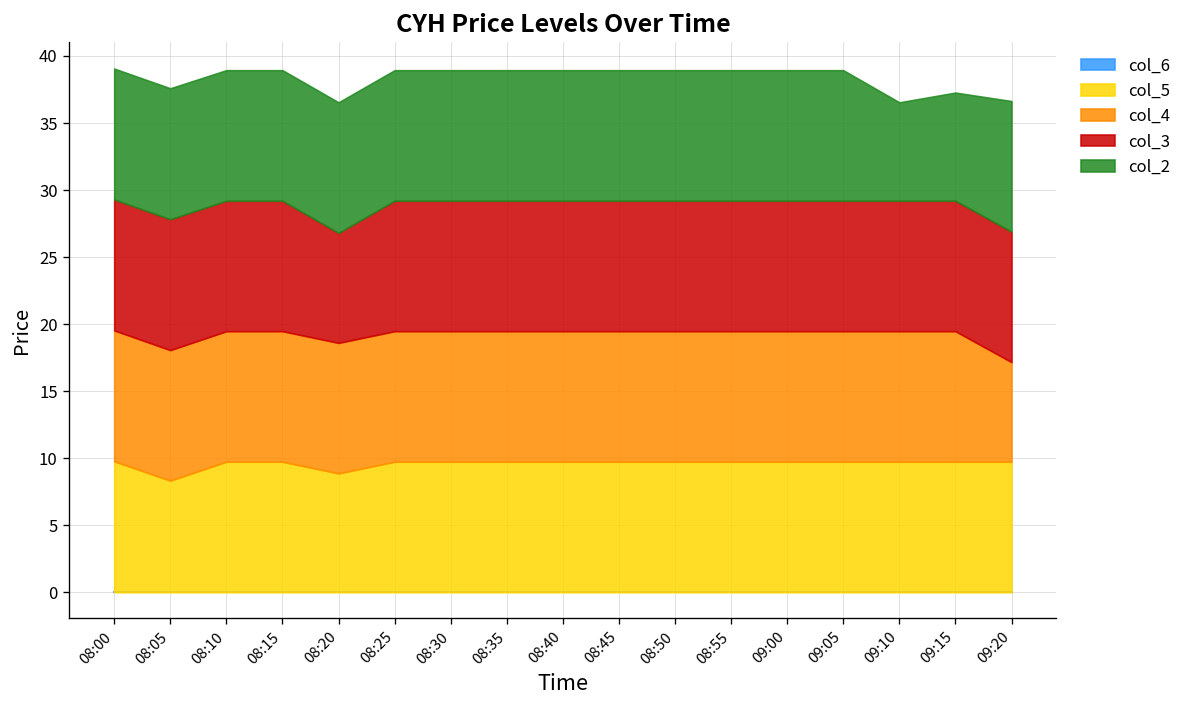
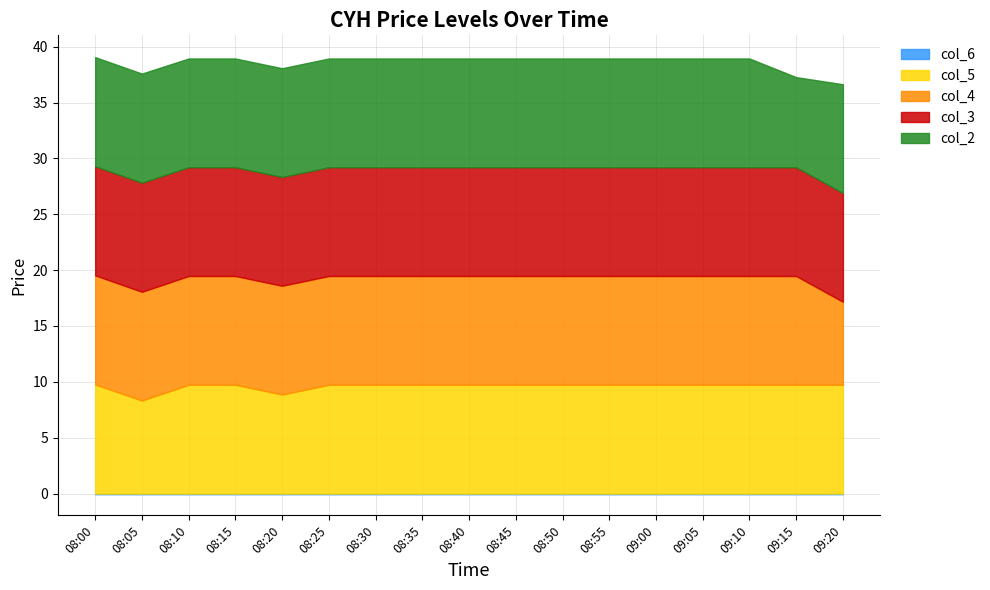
  {
    "col_6": {
      "08:00": 0.0,
      "08:05": 0.0,
      "08:10": 0.0,
      "08:15": 0.0,
      "08:20": 0.0,
      "08:25": 0.0,
      "08:30": 0.0,
      "08:35": 0.0,
      "08:40": 0.0,
      "08:45": 0.0,
      "08:50": 0.0,
      "08:55": 0.0,
      "09:00": 0.0,
      "09:05": 0.0,
      "09:10": 0.0,
      "09:15": 0.0,
      "09:20": 0.0
    },
    "col_5": {
      "08:00": 9.8,
      "08:05": 8.3,
      "08:10": 9.7,
      "08:15": 9.7,
      "08:20": 8.9,
      "08:25": 9.7,
      "08:30": 9.7,
      "08:35": 9.7,
      "08:40": 9.7,
      "08:45": 9.7,
      "08:50": 9.7,
      "08:55": 9.7,
      "09:00": 9.7,
      "09:05": 9.7,
      "09:10": 9.7,
      "09:15": 9.7,
      "09:20": 9.7
    },
    "col_4": {
      "08:00": 9.8,
      "08:05": 9.7,
      "08:10": 9.7,
      "08:15": 9.7,
      "08:20": 9.7,
      "08:25": 9.7,
      "08:30": 9.7,
      "08:35": 9.7,
      "08:40": 9.7,
      "08:45": 9.7,
      "08:50": 9.7,
      "08:55": 9.7,
      "09:00": 9.7,
      "09:05": 9.7,
      "09:10": 9.7,
      "09:15": 9.7,
      "09:20": 7.4
    },
    "col_3": {
      "08:00": 9.8,
      "08:05": 9.8,
      "08:10": 9.7,
      "08:15": 9.7,
-     "08:20": 8.2,
+     "08:20": 9.7,
      "08:25": 9.7,
      "08:30": 9.7,
      "08:35": 9.7,
      "08:40": 9.7,
      "08:45": 9.7,
      "08:50": 9.7,
      "08:55": 9.7,
      "09:00": 9.7,
      "09:05": 9.7,
      "09:10": 9.7,
      "09:15": 9.7,
      "09:20": 9.7
    },
    "col_2": {
      "08:00": 9.8,
      "08:05": 9.8,
      "08:10": 9.7,
      "08:15": 9.7,
      "08:20": 9.7,
      "08:25": 9.7,
      "08:30": 9.7,
      "08:35": 9.7,
      "08:40": 9.7,
      "08:45": 9.7,
      "08:50": 9.7,
      "08:55": 9.7,
      "09:00": 9.7,
      "09:05": 9.7,
-     "09:10": 7.3,
+     "09:10": 9.7,
      "09:15": 8.1,
      "09:20": 9.7
    }
  }
